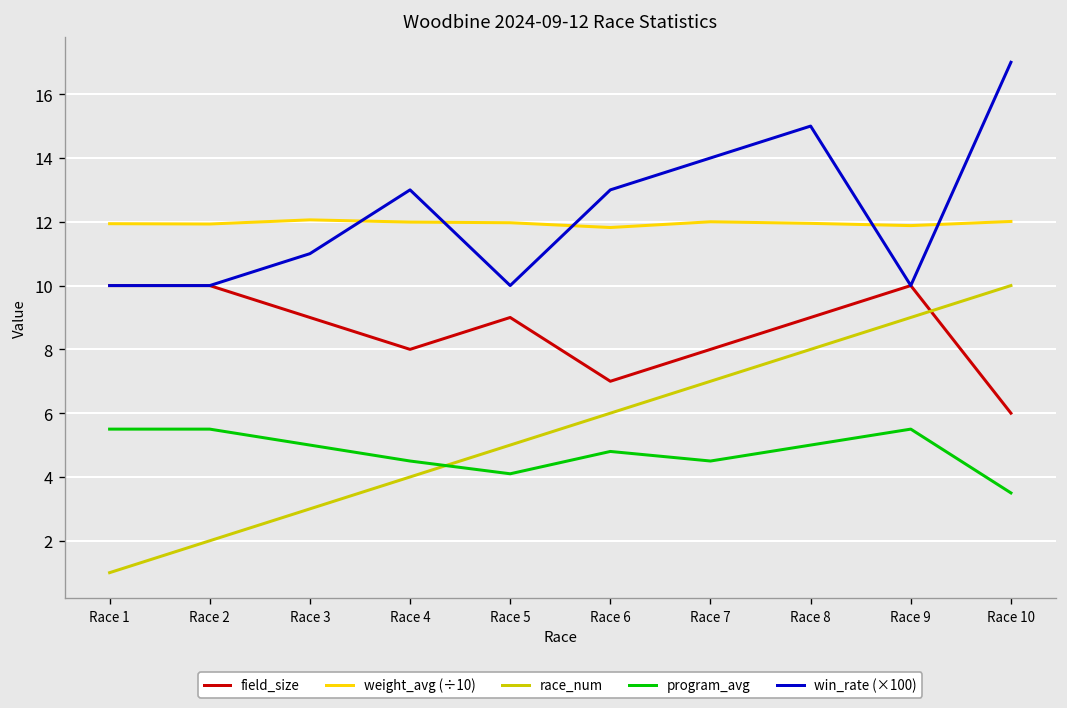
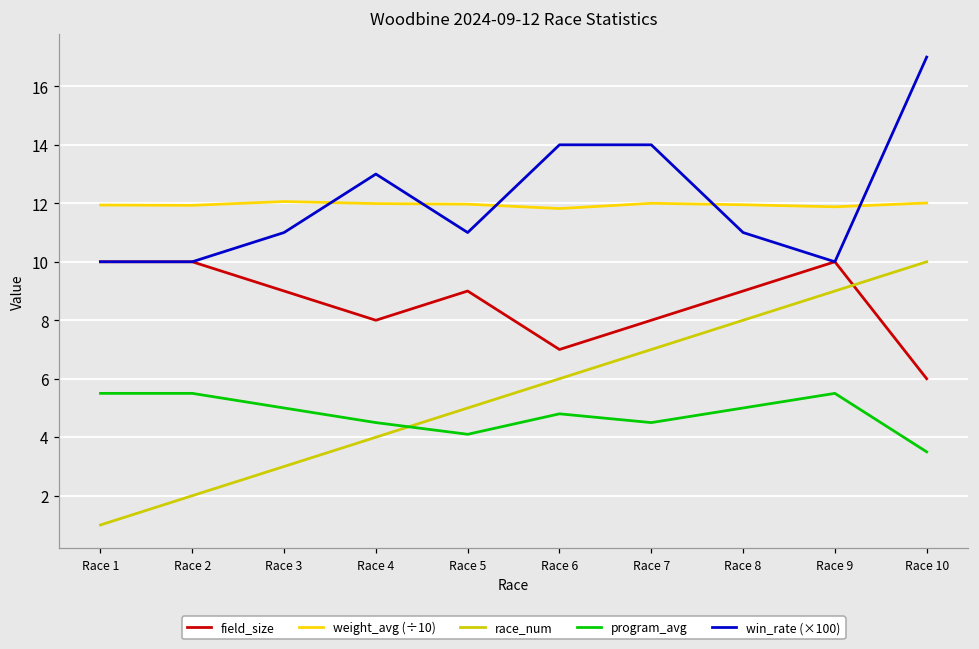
  {
    "field_size": {
      "Race 3": 9.0,
      "Race 4": 8.0,
      "Race 5": 9.0,
      "Race 6": 7.0,
      "Race 7": 8.0,
      "Race 8": 9.0,
      "Race 10": 6.0
    },
    "program_avg": {
      "Race 1": 5.5,
      "Race 2": 5.5,
      "Race 3": 5.0,
      "Race 4": 4.5,
      "Race 5": 4.1,
      "Race 6": 4.8,
      "Race 7": 4.5,
      "Race 8": 5.0,
      "Race 9": 5.5,
      "Race 10": 3.5
    },
    "win_rate (×100)": {
      "Race 3": 11.0,
      "Race 4": 13.0,
-     "Race 5": 10.0,
-     "Race 6": 13.0,
+     "Race 5": 11.0,
+     "Race 6": 14.0,
      "Race 7": 14.0,
-     "Race 8": 15.0,
+     "Race 8": 11.0,
      "Race 10": 17.0
    }
  }
